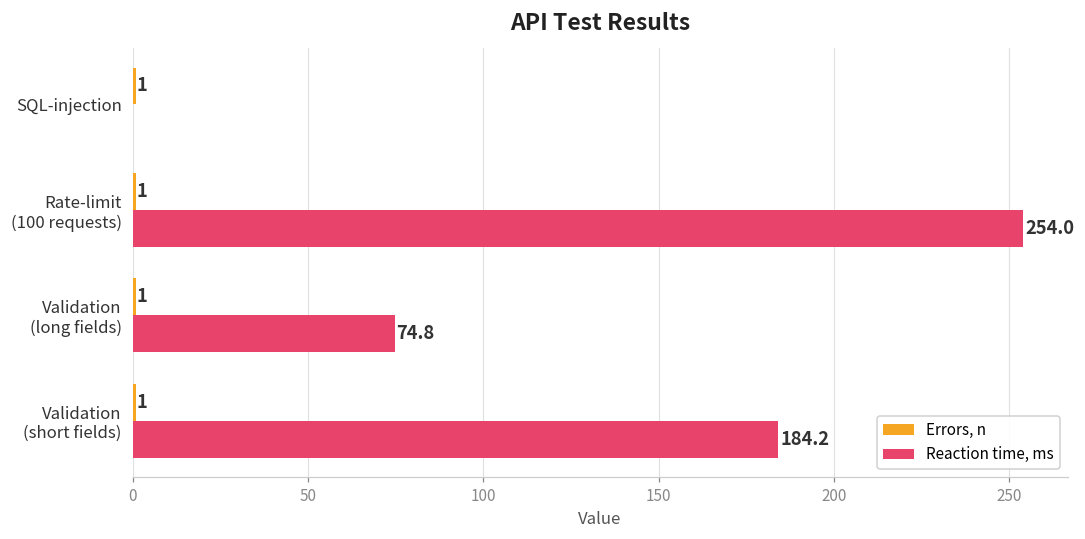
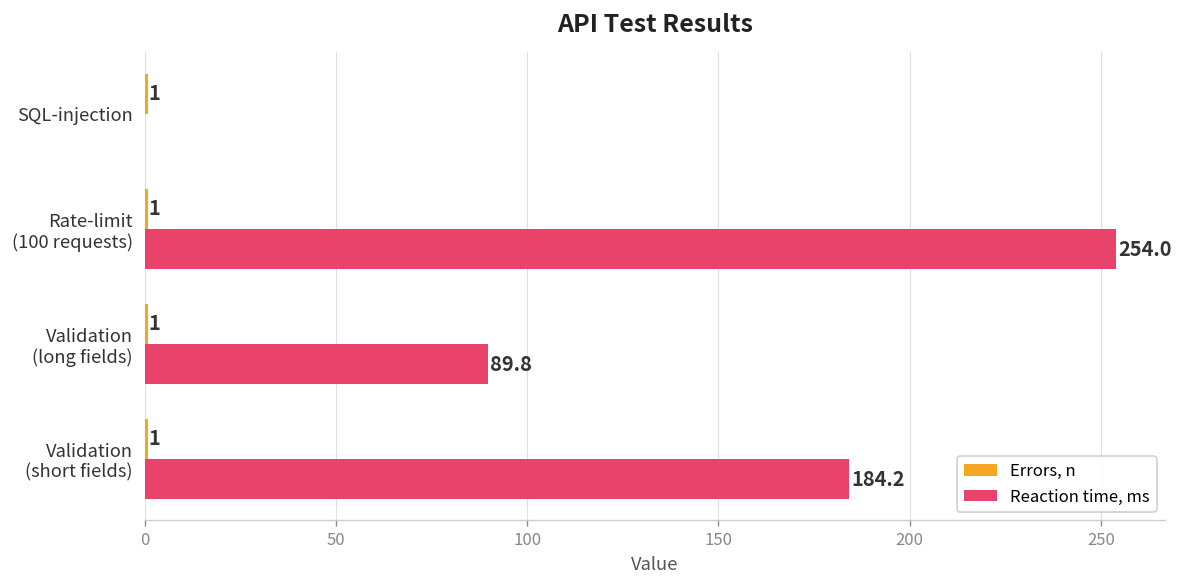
  {
    "Errors, n": {
      "SQL-injection": 1,
      "Rate-limit (100 requests)": 1,
      "Validation (long fields)": 1,
      "Validation (short fields)": 1
    },
    "Reaction time, ms": {
      "Rate-limit (100 requests)": 254.0,
-     "Validation (long fields)": 74.8,
+     "Validation (long fields)": 89.8,
      "Validation (short fields)": 184.2
    }
  }
